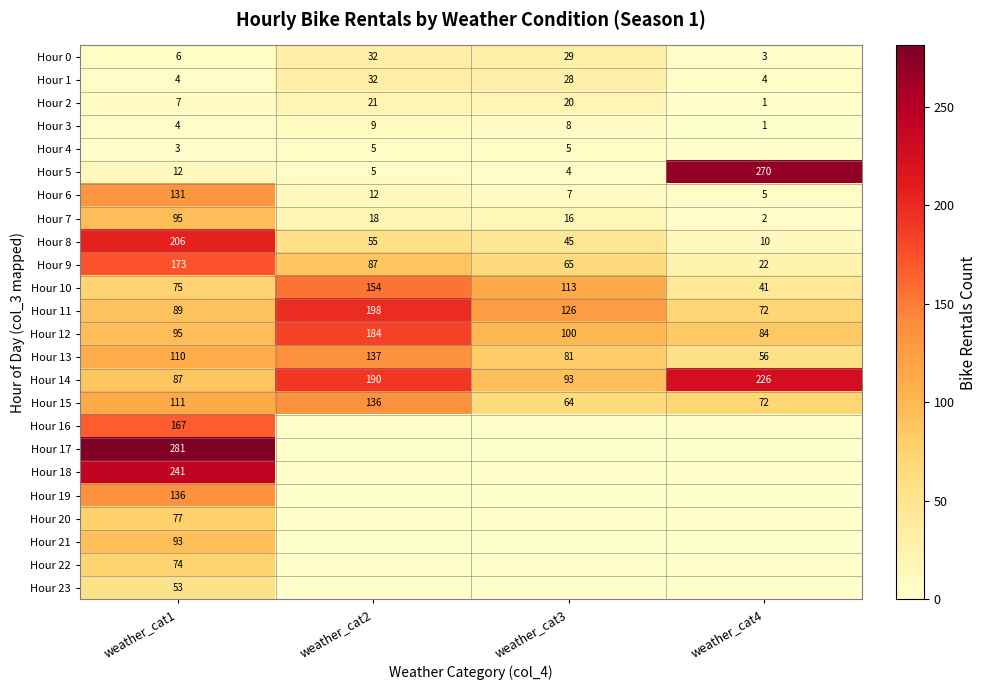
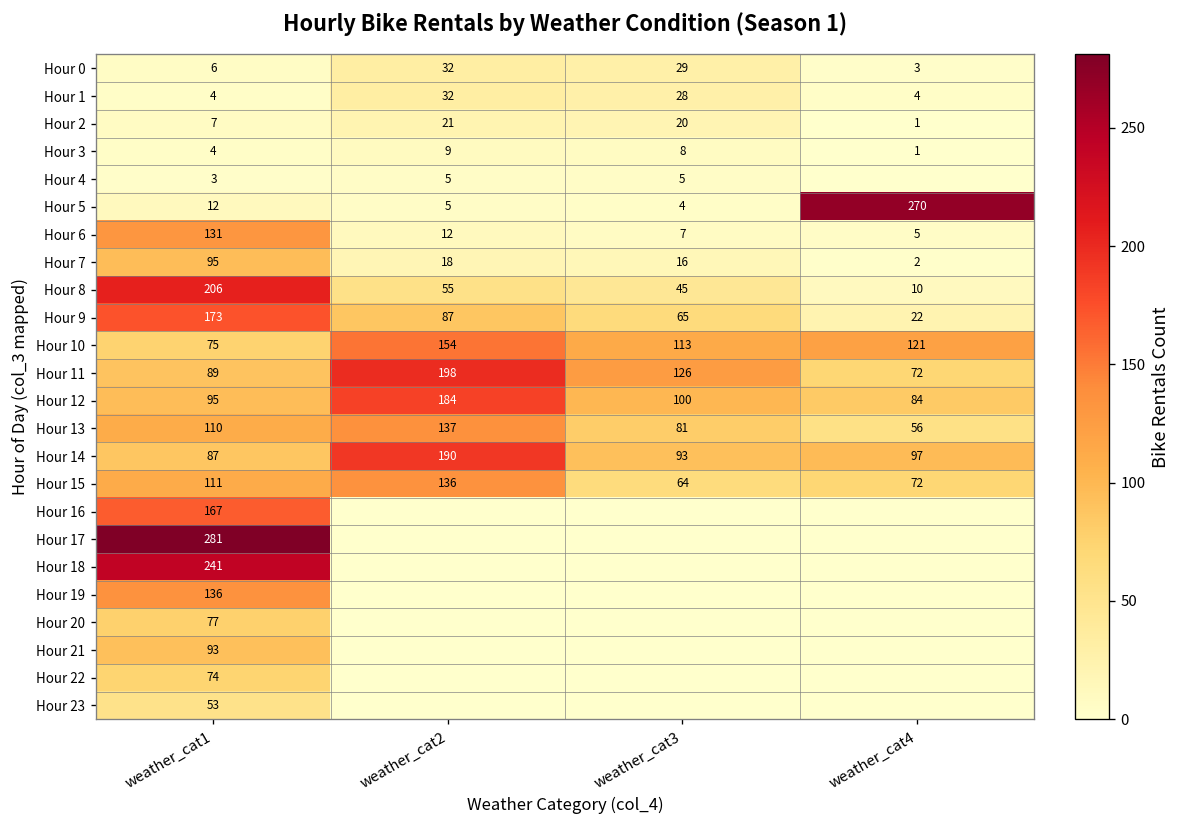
  {
    "Hour 0": {
      "weather_cat1": 6,
      "weather_cat2": 32,
      "weather_cat3": 29,
      "weather_cat4": 3
    },
    "Hour 1": {
      "weather_cat1": 4,
      "weather_cat2": 32,
      "weather_cat3": 28,
      "weather_cat4": 4
    },
    "Hour 2": {
      "weather_cat1": 7,
      "weather_cat2": 21,
      "weather_cat3": 20,
      "weather_cat4": 1
    },
    "Hour 3": {
      "weather_cat1": 4,
      "weather_cat2": 9,
      "weather_cat3": 8,
      "weather_cat4": 1
    },
    "Hour 4": {
      "weather_cat1": 3,
      "weather_cat2": 5,
      "weather_cat3": 5
    },
    "Hour 5": {
      "weather_cat1": 12,
      "weather_cat2": 5,
      "weather_cat3": 4,
      "weather_cat4": 270
    },
    "Hour 6": {
      "weather_cat1": 131,
      "weather_cat2": 12,
      "weather_cat3": 7,
      "weather_cat4": 5
    },
    "Hour 7": {
      "weather_cat1": 95,
      "weather_cat2": 18,
      "weather_cat3": 16,
      "weather_cat4": 2
    },
    "Hour 8": {
      "weather_cat1": 206,
      "weather_cat2": 55,
      "weather_cat3": 45,
      "weather_cat4": 10
    },
    "Hour 9": {
      "weather_cat1": 173,
      "weather_cat2": 87,
      "weather_cat3": 65,
      "weather_cat4": 22
    },
    "Hour 10": {
      "weather_cat1": 75,
      "weather_cat2": 154,
      "weather_cat3": 113,
-     "weather_cat4": 41
+     "weather_cat4": 121
    },
    "Hour 11": {
      "weather_cat1": 89,
      "weather_cat2": 198,
      "weather_cat3": 126,
      "weather_cat4": 72
    },
    "Hour 12": {
      "weather_cat1": 95,
      "weather_cat2": 184,
      "weather_cat3": 100,
      "weather_cat4": 84
    },
    "Hour 13": {
      "weather_cat1": 110,
      "weather_cat2": 137,
      "weather_cat3": 81,
      "weather_cat4": 56
    },
    "Hour 14": {
      "weather_cat1": 87,
      "weather_cat2": 190,
      "weather_cat3": 93,
-     "weather_cat4": 226
+     "weather_cat4": 97
    },
    "Hour 15": {
      "weather_cat1": 111,
      "weather_cat2": 136,
      "weather_cat3": 64,
      "weather_cat4": 72
    },
    "Hour 16": {
      "weather_cat1": 167
    },
    "Hour 17": {
      "weather_cat1": 281
    },
    "Hour 18": {
      "weather_cat1": 241
    },
    "Hour 19": {
      "weather_cat1": 136
    },
    "Hour 20": {
      "weather_cat1": 77
    },
    "Hour 21": {
      "weather_cat1": 93
    },
    "Hour 22": {
      "weather_cat1": 74
    },
    "Hour 23": {
      "weather_cat1": 53
    }
  }
